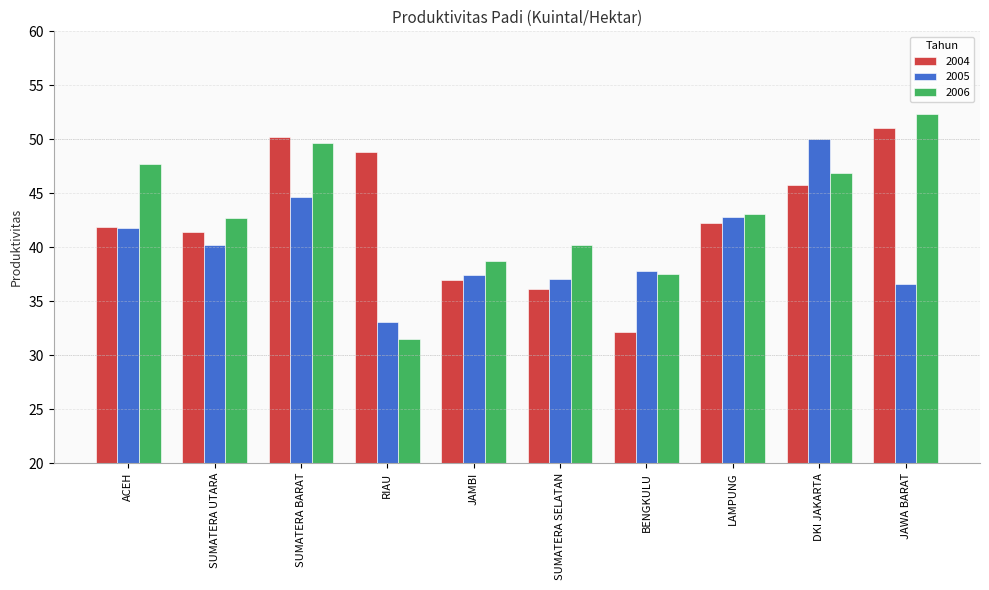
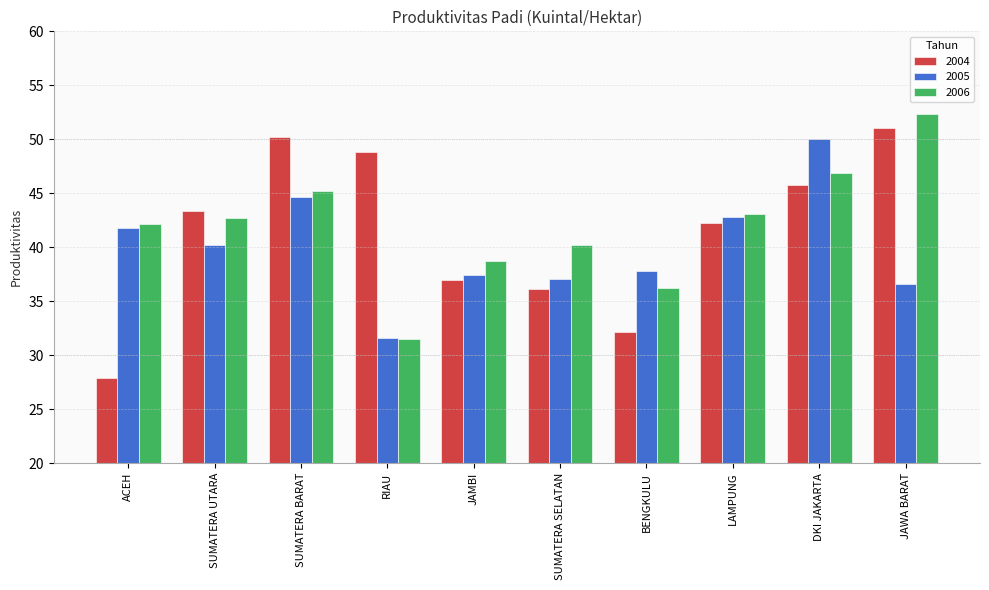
  {
    "2004": {
-     "ACEH": 41.8,
-     "SUMATERA UTARA": 41.4,
+     "ACEH": 27.8,
+     "SUMATERA UTARA": 43.3,
      "SUMATERA BARAT": 50.2,
      "RIAU": 48.8,
      "JAMBI": 37.0,
      "SUMATERA SELATAN": 36.2,
      "BENGKULU": 32.2,
      "LAMPUNG": 42.2,
      "DKI JAKARTA": 45.8,
      "JAWA BARAT": 51.1
    },
    "2005": {
      "ACEH": 41.8,
      "SUMATERA UTARA": 40.2,
      "SUMATERA BARAT": 44.7,
-     "RIAU": 33.1,
+     "RIAU": 31.6,
      "JAMBI": 37.4,
      "SUMATERA SELATAN": 37.0,
      "BENGKULU": 37.8,
      "LAMPUNG": 42.8,
      "DKI JAKARTA": 50.0,
      "JAWA BARAT": 36.6
    },
    "2006": {
-     "ACEH": 47.8,
+     "ACEH": 42.1,
      "SUMATERA UTARA": 42.7,
-     "SUMATERA BARAT": 49.7,
+     "SUMATERA BARAT": 45.2,
      "RIAU": 31.5,
      "JAMBI": 38.7,
      "SUMATERA SELATAN": 40.2,
-     "BENGKULU": 37.5,
+     "BENGKULU": 36.2,
      "LAMPUNG": 43.1,
      "DKI JAKARTA": 46.8,
      "JAWA BARAT": 52.4
    }
  }
